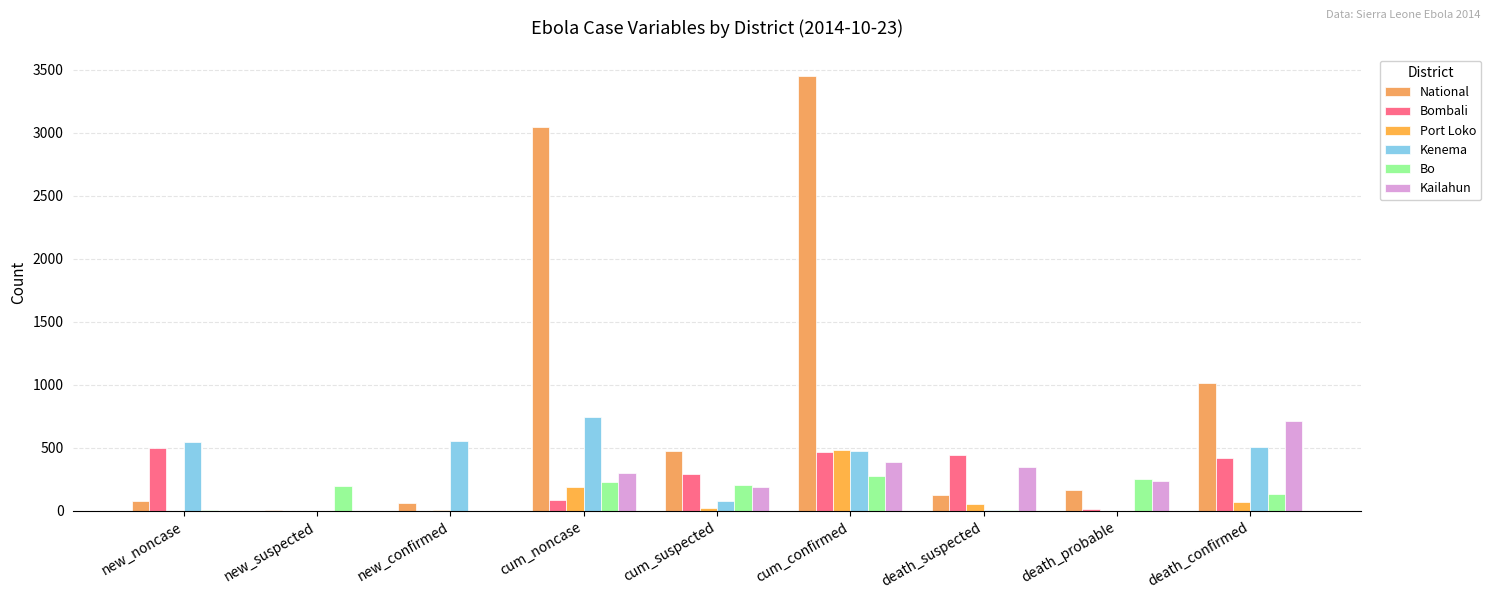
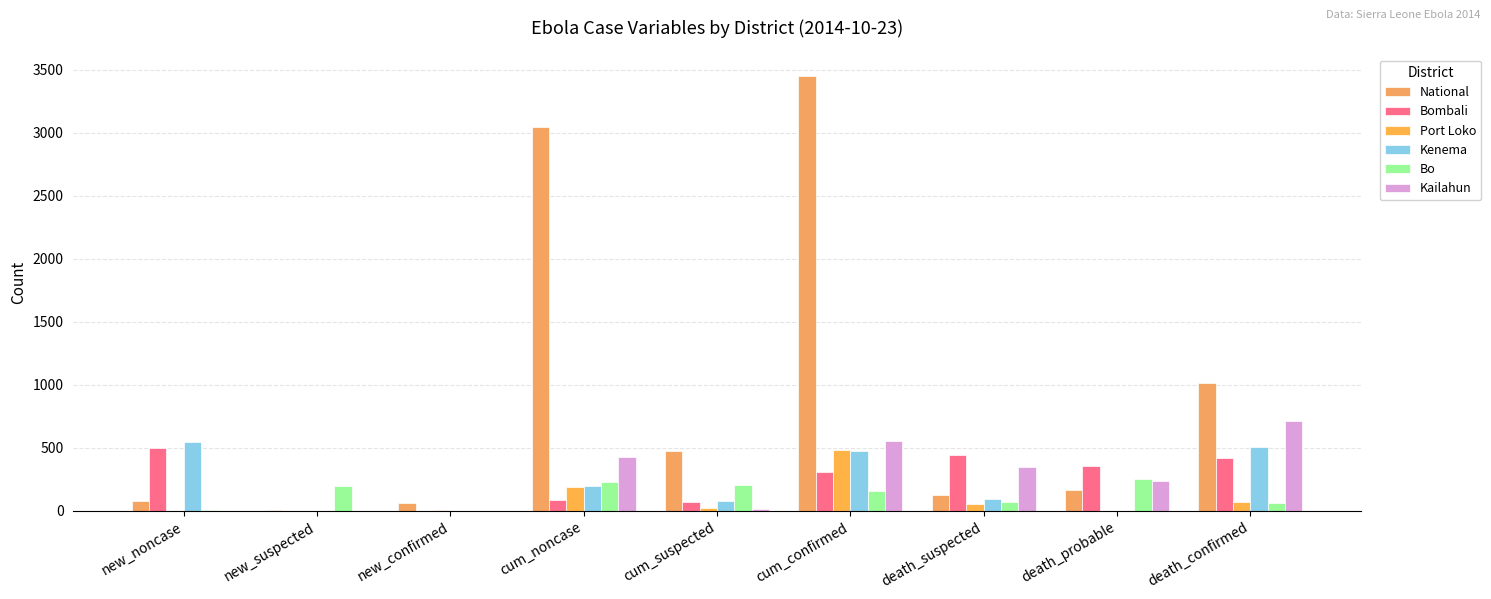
  {
    "Bombali": {
      "new_noncase": 500,
      "new_suspected": 0,
      "new_confirmed": 0,
      "cum_noncase": 90,
-     "cum_suspected": 290,
-     "cum_confirmed": 470,
+     "cum_suspected": 70,
+     "cum_confirmed": 310,
      "death_suspected": 440,
-     "death_probable": 10,
+     "death_probable": 350,
      "death_confirmed": 420
    },
    "Kenema": {
      "new_noncase": 550,
-     "new_confirmed": 560,
-     "cum_noncase": 740,
+     "new_confirmed": 0,
+     "cum_noncase": 200,
      "cum_suspected": 80,
      "cum_confirmed": 480,
-     "death_suspected": 0,
+     "death_suspected": 90,
      "death_probable": 0,
      "death_confirmed": 510
    },
    "Bo": {
      "new_suspected": 200,
      "new_confirmed": 0,
      "cum_noncase": 230,
      "cum_suspected": 210,
-     "cum_confirmed": 270,
-     "death_suspected": 0,
+     "cum_confirmed": 160,
+     "death_suspected": 70,
      "death_probable": 250,
-     "death_confirmed": 130
+     "death_confirmed": 60
    },
    "Kailahun": {
      "new_noncase": 0,
      "new_suspected": 0,
-     "cum_noncase": 300,
-     "cum_suspected": 190,
-     "cum_confirmed": 390,
+     "cum_noncase": 430,
+     "cum_suspected": 20,
+     "cum_confirmed": 550,
      "death_suspected": 350,
      "death_probable": 240,
      "death_confirmed": 710
    }
  }
